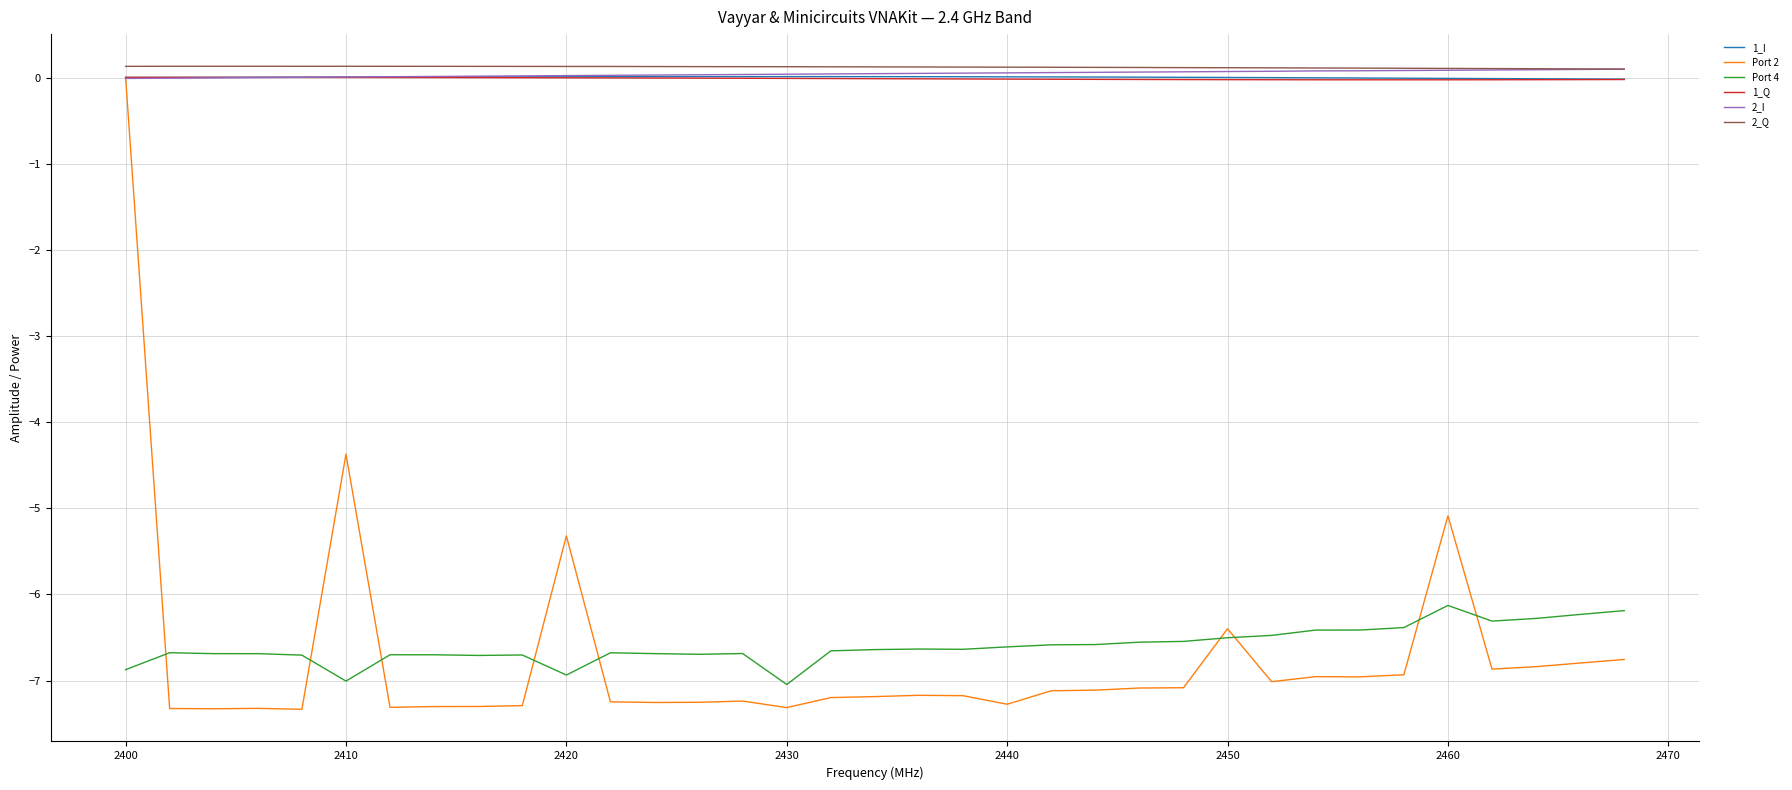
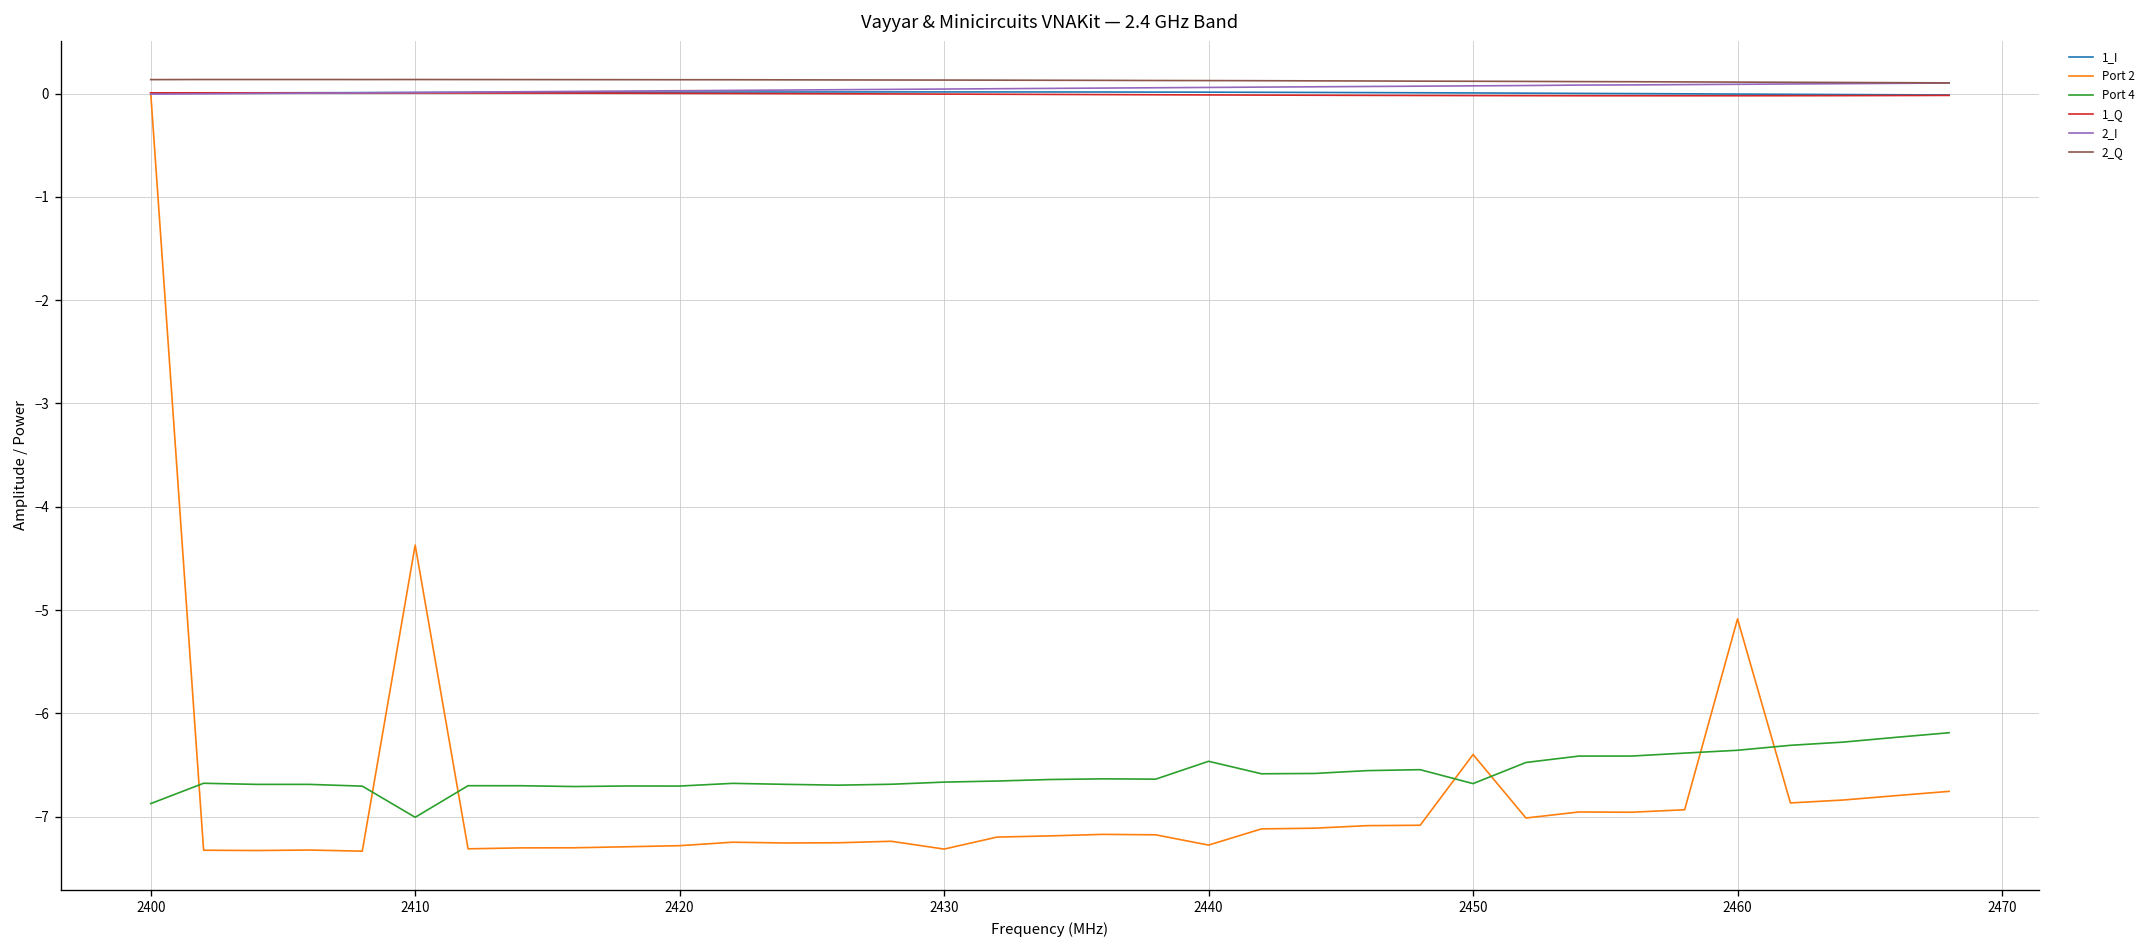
  {
    "Port 2": {
      "2410": -4.4,
-     "2420": -5.3,
+     "2420": -7.3,
      "2430": -7.3,
      "2440": -7.3,
      "2450": -6.4,
      "2460": -5.1
    },
    "Port 4": {
      "2400": -6.9,
      "2410": -7.0,
-     "2420": -6.9,
-     "2430": -7.0,
-     "2440": -6.6,
-     "2450": -6.5,
-     "2460": -6.1
+     "2420": -6.7,
+     "2430": -6.7,
+     "2440": -6.5,
+     "2450": -6.7,
+     "2460": -6.4
    },
    "2_I": {
      "2440": 0.1,
      "2450": 0.1
    },
    "2_Q": {
      "2400": 0.1,
      "2410": 0.1,
      "2420": 0.1,
      "2430": 0.1,
      "2440": 0.1,
      "2450": 0.1
    }
  }
